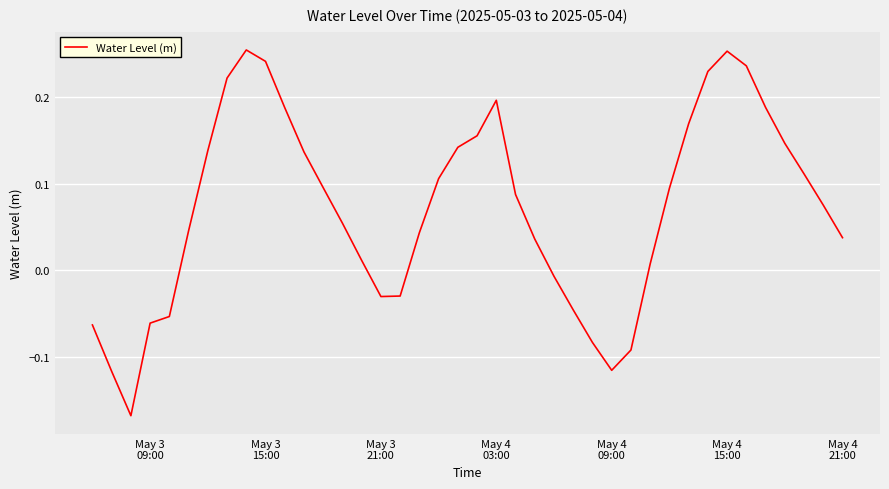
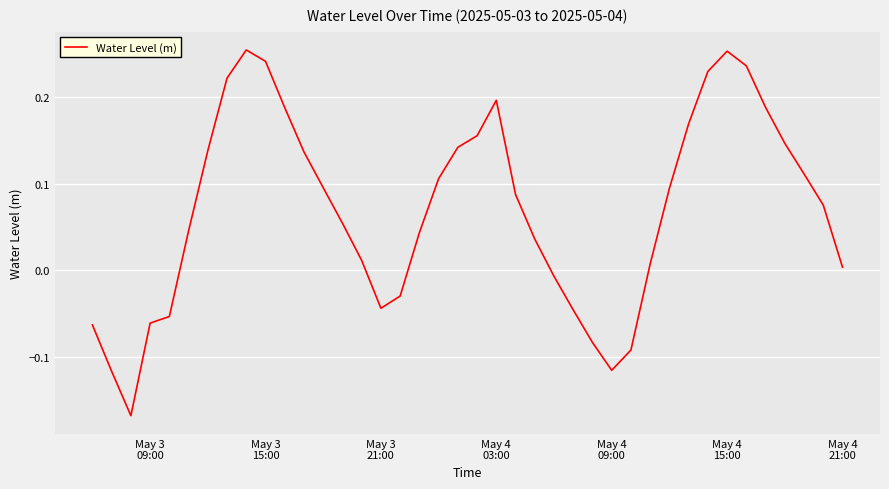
  {
    "May 3 09:00": -0.06,
    "May 3 15:00": 0.24,
-   "May 3 21:00": -0.03,
+   "May 3 21:00": -0.04,
    "May 4 03:00": 0.20,
    "May 4 09:00": -0.12,
    "May 4 15:00": 0.25,
-   "May 4 21:00": 0.04
+   "May 4 21:00": 0.00
  }
